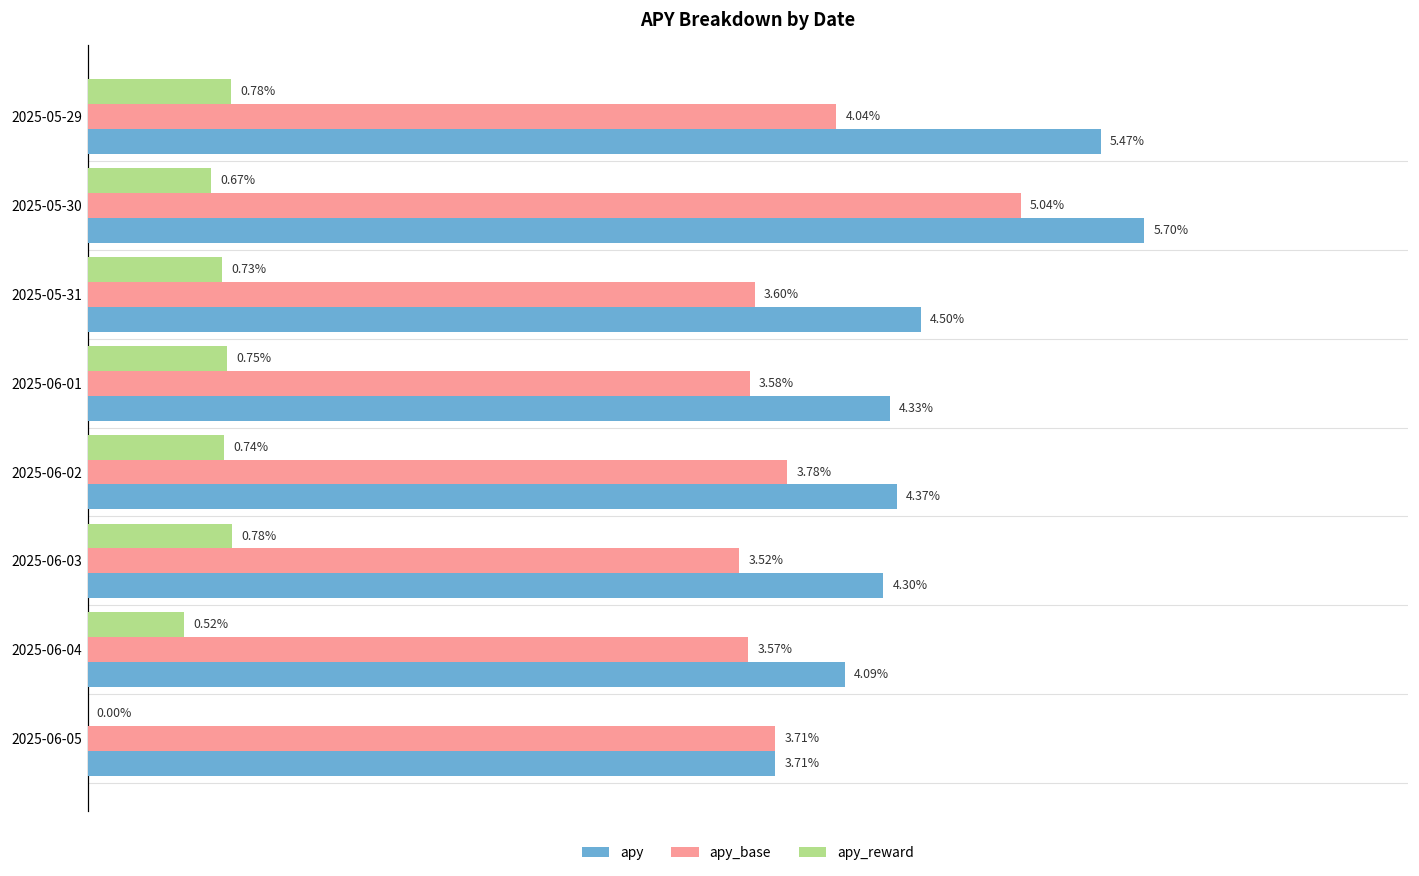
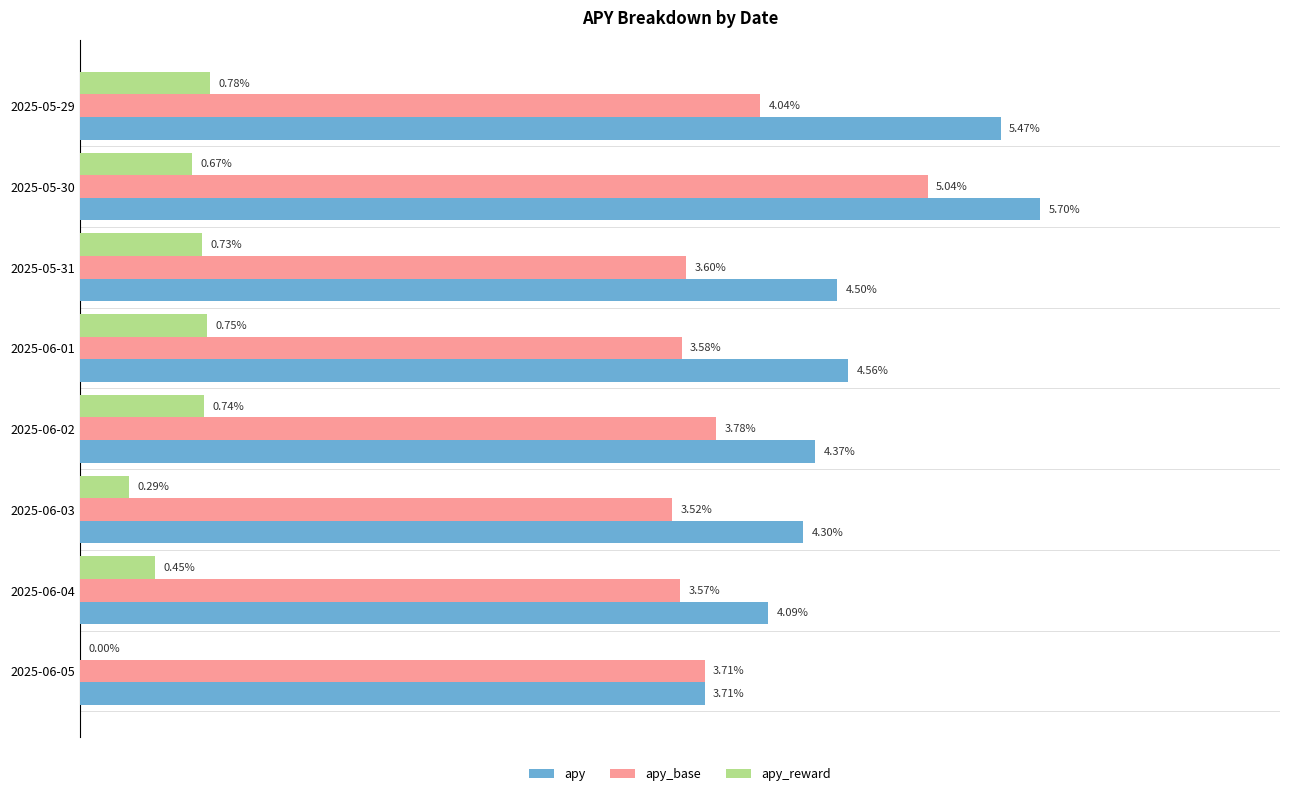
  {
    "apy": {
      "2025-05-29": "5.47%",
      "2025-05-30": "5.70%",
      "2025-05-31": "4.50%",
-     "2025-06-01": "4.33%",
+     "2025-06-01": "4.56%",
      "2025-06-02": "4.37%",
      "2025-06-03": "4.30%",
      "2025-06-04": "4.09%",
      "2025-06-05": "3.71%"
    },
    "apy_base": {
      "2025-05-29": "4.04%",
      "2025-05-30": "5.04%",
      "2025-05-31": "3.60%",
      "2025-06-01": "3.58%",
      "2025-06-02": "3.78%",
      "2025-06-03": "3.52%",
      "2025-06-04": "3.57%",
      "2025-06-05": "3.71%"
    },
    "apy_reward": {
      "2025-05-29": "0.78%",
      "2025-05-30": "0.67%",
      "2025-05-31": "0.73%",
      "2025-06-01": "0.75%",
      "2025-06-02": "0.74%",
-     "2025-06-03": "0.78%",
-     "2025-06-04": "0.52%",
+     "2025-06-03": "0.29%",
+     "2025-06-04": "0.45%",
      "2025-06-05": "0.00%"
    }
  }
